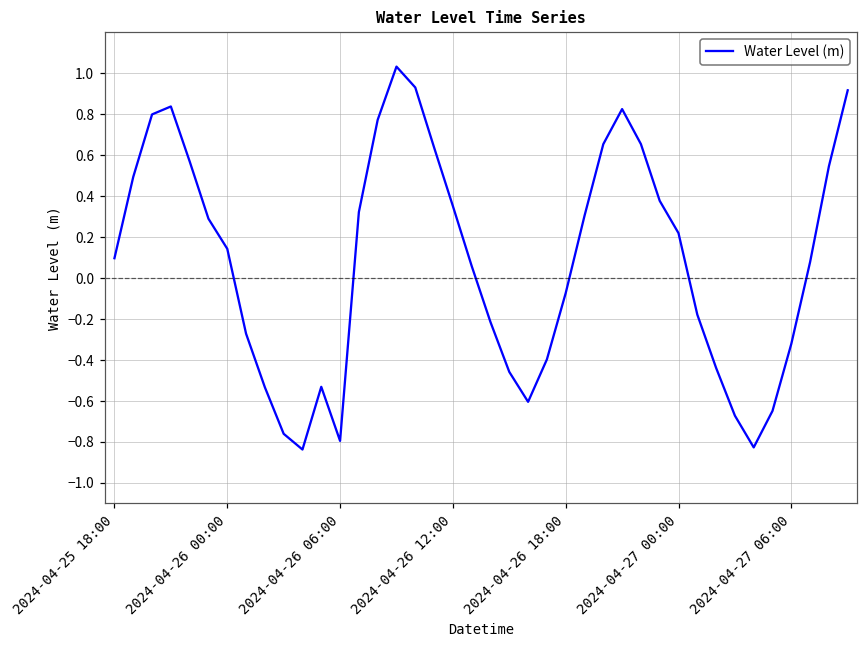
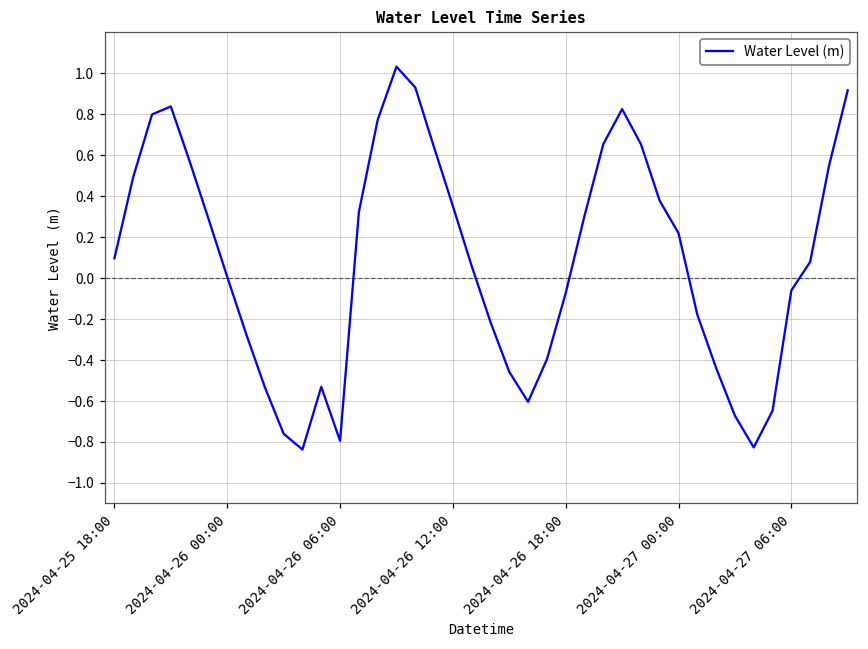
  {
    "2024-04-25 18:00": 0.10,
-   "2024-04-26 00:00": 0.14,
+   "2024-04-26 00:00": 0.01,
    "2024-04-26 06:00": -0.79,
    "2024-04-26 12:00": 0.35,
    "2024-04-26 18:00": -0.07,
    "2024-04-27 00:00": 0.22,
-   "2024-04-27 06:00": -0.32
+   "2024-04-27 06:00": -0.06
  }
